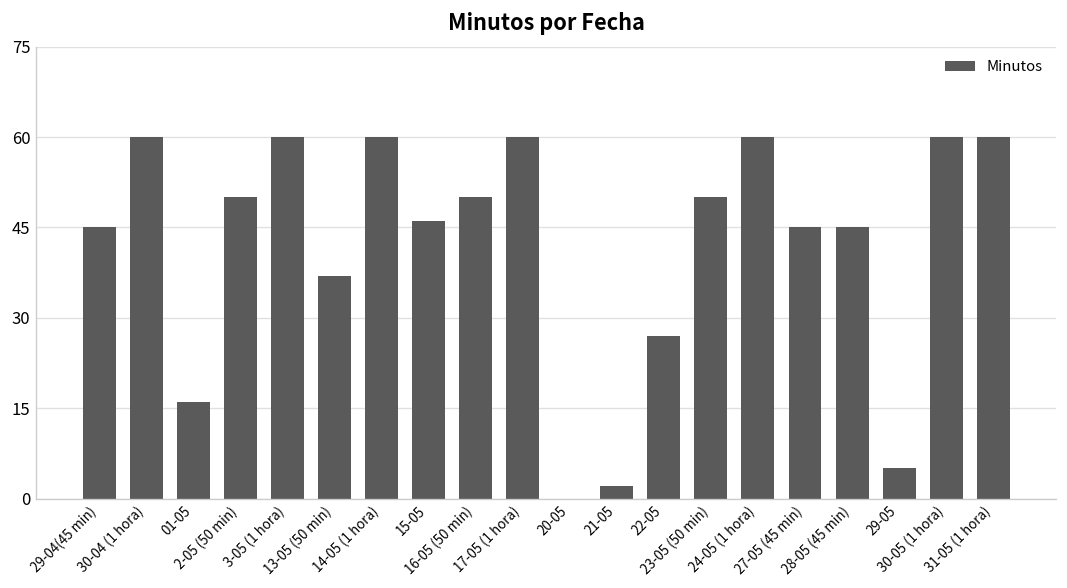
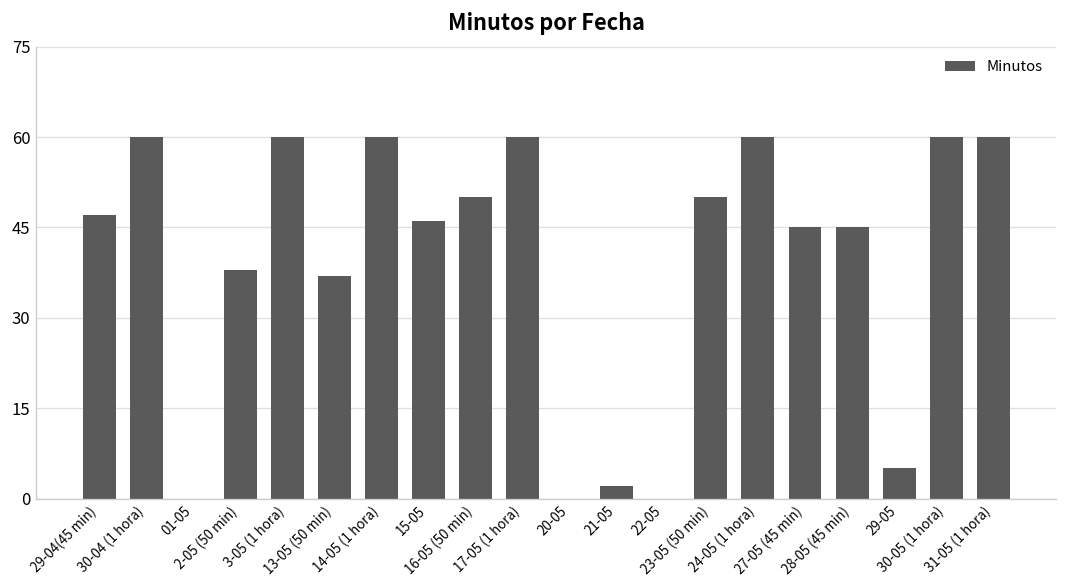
  {
-   "29-04(45 min)": 45,
+   "29-04(45 min)": 47,
    "30-04 (1 hora)": 60,
-   "01-05": 16,
-   "2-05 (50 min)": 50,
+   "01-05": 0,
+   "2-05 (50 min)": 38,
    "3-05 (1 hora)": 60,
    "13-05 (50 min)": 37,
    "14-05 (1 hora)": 60,
    "15-05": 46,
    "16-05 (50 min)": 50,
    "17-05 (1 hora)": 60,
    "20-05": 0,
    "21-05": 2,
-   "22-05": 27,
+   "22-05": 0,
    "23-05 (50 min)": 50,
    "24-05 (1 hora)": 60,
    "27-05 (45 min)": 45,
    "28-05 (45 min)": 45,
    "29-05": 5,
    "30-05 (1 hora)": 60,
    "31-05 (1 hora)": 60
  }
